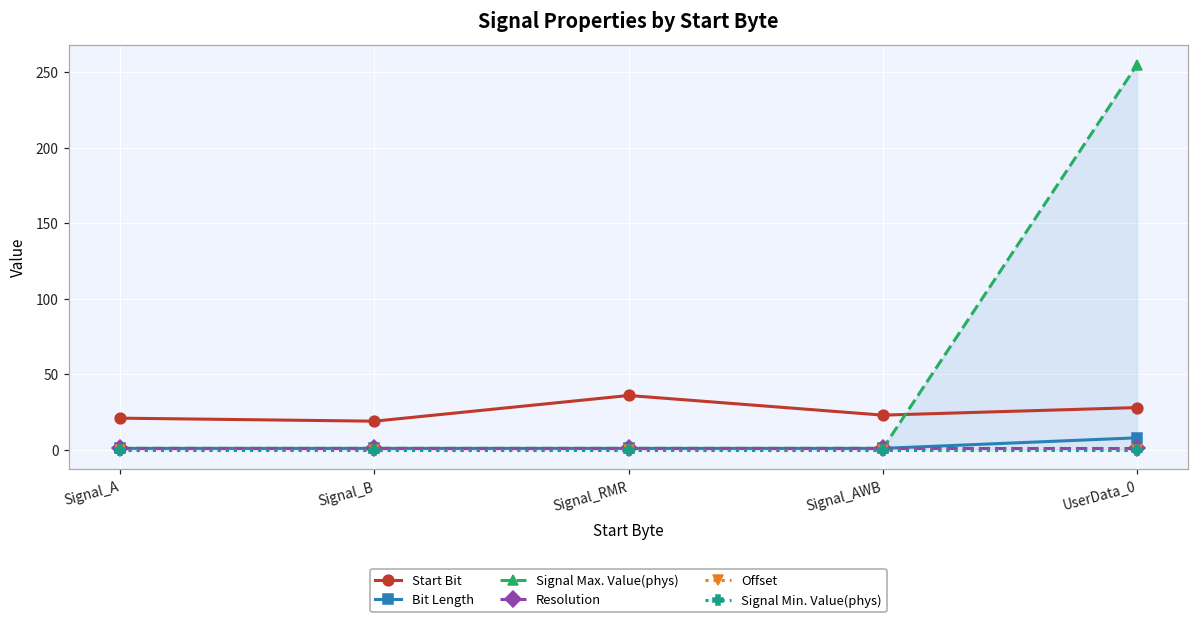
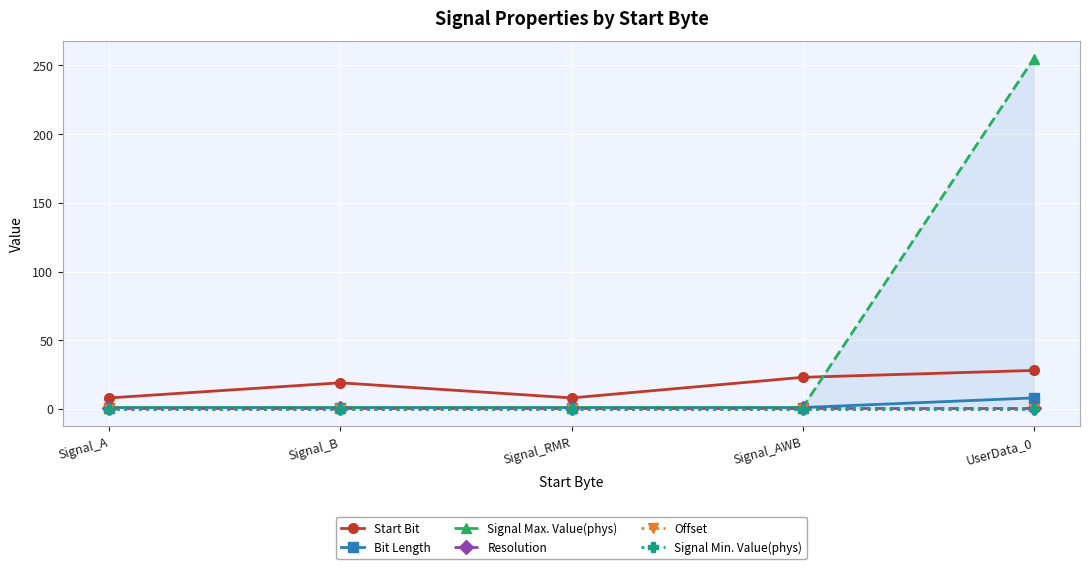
  {
    "Start Bit": {
-     "Signal_A": 21,
+     "Signal_A": 8,
      "Signal_B": 19,
-     "Signal_RMR": 36,
+     "Signal_RMR": 8,
      "Signal_AWB": 23,
      "UserData_0": 28
    },
    "Bit Length": {
      "UserData_0": 8
    }
  }
